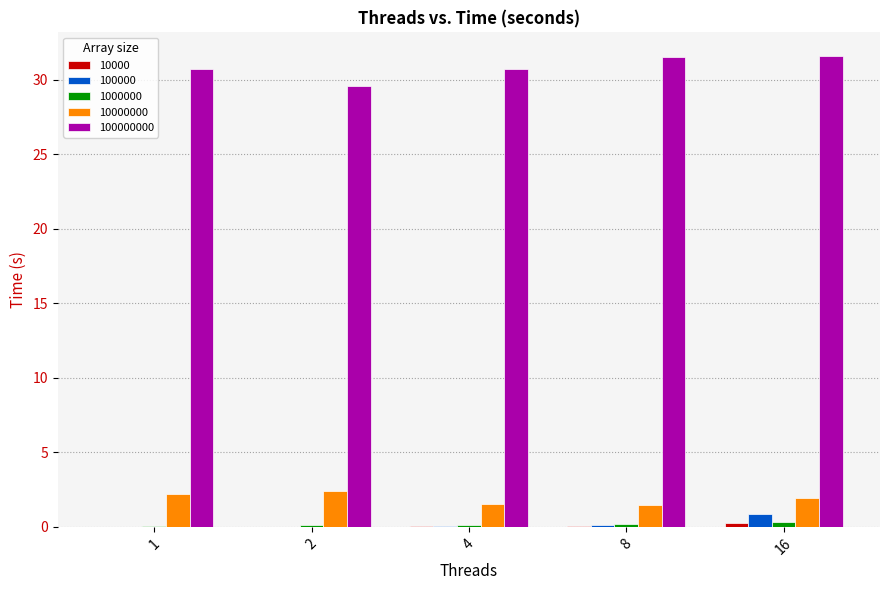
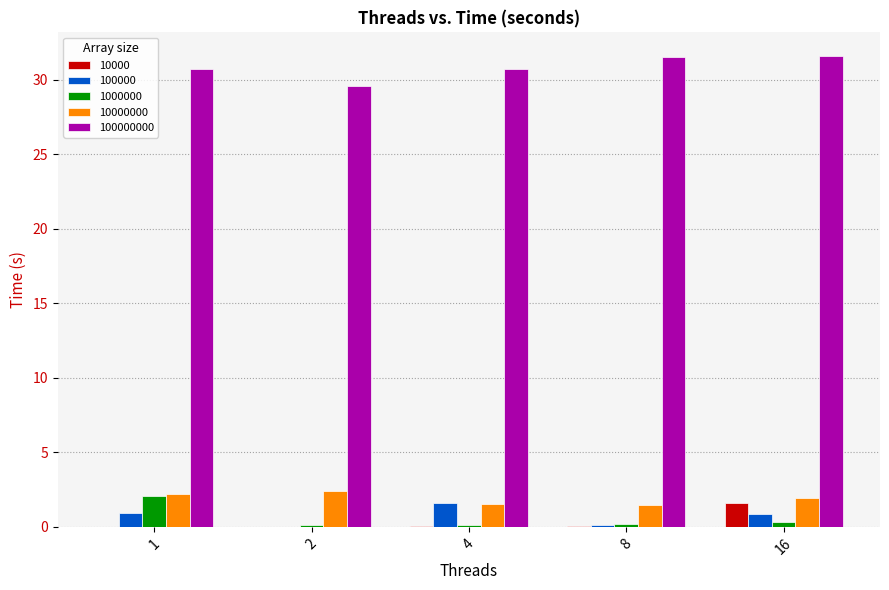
  {
    "10000": {
-     "16": 0.2
+     "16": 1.6
    },
    "100000": {
-     "1": 0.0,
-     "4": 0.0,
+     "1": 0.9,
+     "4": 1.6,
      "16": 0.9
    },
    "1000000": {
-     "1": 0.1,
+     "1": 2.1,
      "8": 0.2,
      "16": 0.3
    },
    "10000000": {
      "1": 2.2,
      "2": 2.4,
      "4": 1.6,
      "8": 1.5,
      "16": 1.9
    },
    "100000000": {
      "1": 30.7,
      "2": 29.6,
      "4": 30.8,
      "8": 31.5,
      "16": 31.6
    }
  }
